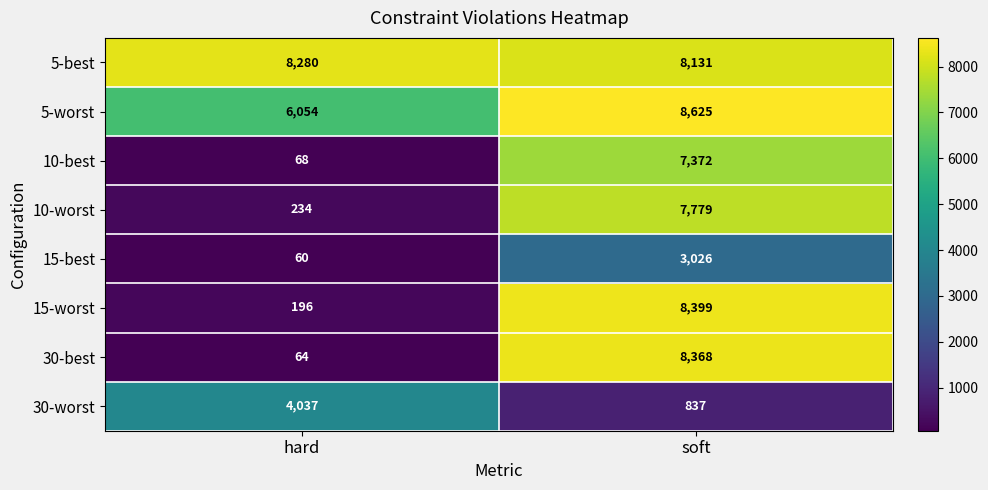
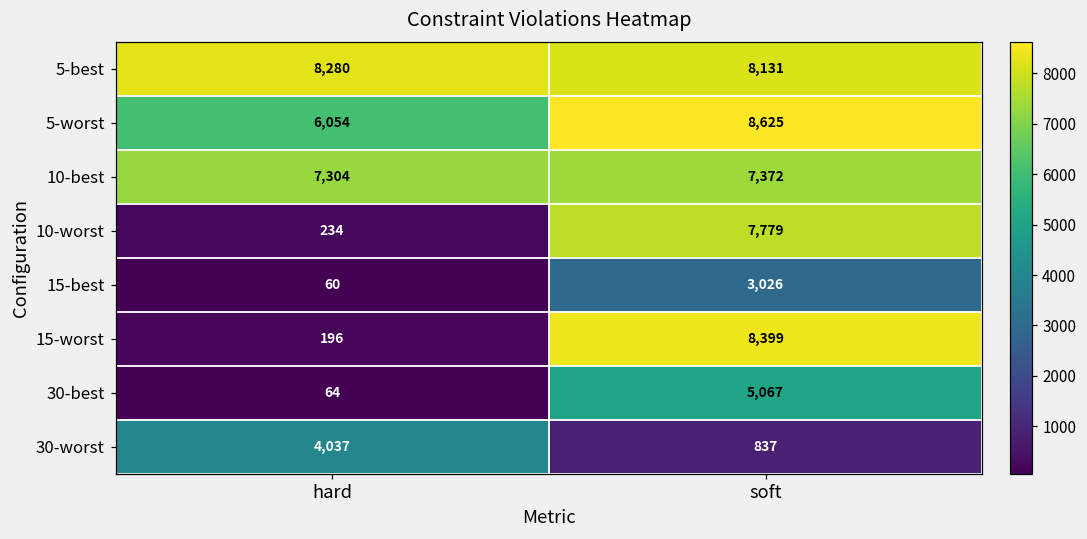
  {
    "5-best": {
      "hard": "8,280",
      "soft": "8,131"
    },
    "5-worst": {
      "hard": "6,054",
      "soft": "8,625"
    },
    "10-best": {
-     "hard": "68",
+     "hard": "7,304",
      "soft": "7,372"
    },
    "10-worst": {
      "hard": "234",
      "soft": "7,779"
    },
    "15-best": {
      "hard": "60",
      "soft": "3,026"
    },
    "15-worst": {
      "hard": "196",
      "soft": "8,399"
    },
    "30-best": {
      "hard": "64",
-     "soft": "8,368"
+     "soft": "5,067"
    },
    "30-worst": {
      "hard": "4,037",
      "soft": "837"
    }
  }
